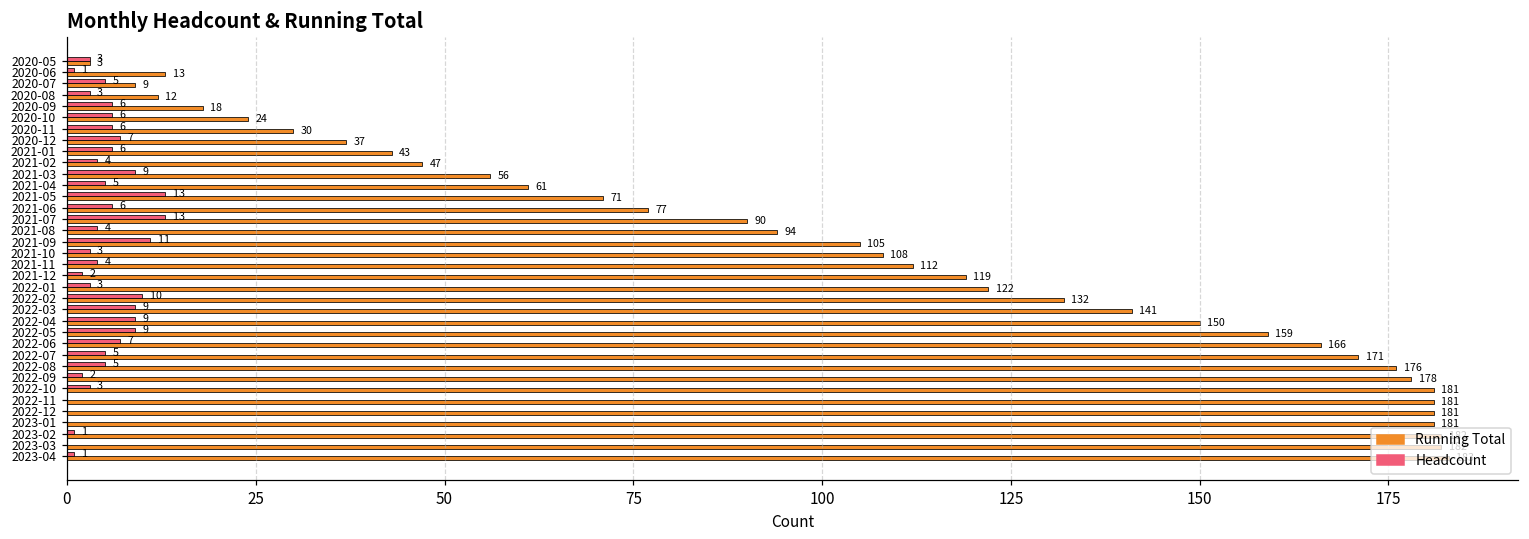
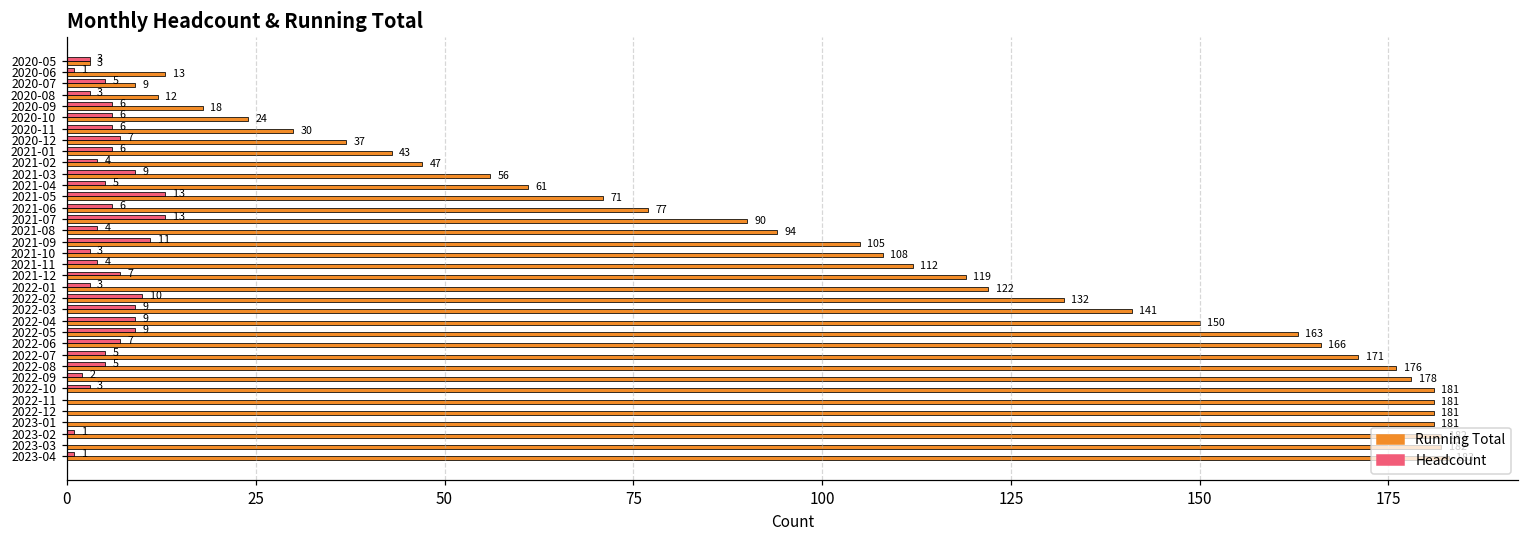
  {
    "Running Total": {
      "2020-06": 13,
      "2020-07": 9,
      "2020-08": 12,
      "2020-09": 18,
      "2020-10": 24,
      "2020-11": 30,
      "2020-12": 37,
      "2021-01": 43,
      "2021-02": 47,
      "2021-03": 56,
      "2021-04": 61,
      "2021-05": 71,
      "2021-06": 77,
      "2021-07": 90,
      "2021-08": 94,
      "2021-09": 105,
      "2021-10": 108,
      "2021-11": 112,
      "2021-12": 119,
      "2022-01": 122,
      "2022-02": 132,
      "2022-03": 141,
      "2022-04": 150,
-     "2022-05": 159,
+     "2022-05": 163,
      "2022-06": 166,
      "2022-07": 171,
      "2022-08": 176,
      "2022-09": 178,
      "2022-10": 181,
      "2022-11": 181,
      "2022-12": 181
    },
    "Headcount": {
      "2020-06": 1,
      "2020-07": 5,
      "2020-08": 3,
      "2020-09": 6,
      "2020-10": 6,
      "2020-11": 6,
      "2020-12": 7,
      "2021-01": 6,
      "2021-02": 4,
      "2021-03": 9,
      "2021-04": 5,
      "2021-05": 13,
      "2021-06": 6,
      "2021-07": 13,
      "2021-08": 4,
      "2021-09": 11,
      "2021-10": 3,
      "2021-11": 4,
-     "2021-12": 2,
+     "2021-12": 7,
      "2022-01": 3,
      "2022-02": 10,
      "2022-03": 9,
      "2022-04": 9,
      "2022-05": 9,
      "2022-06": 7,
      "2022-07": 5,
      "2022-08": 5,
      "2022-09": 2,
      "2022-10": 3,
      "2023-02": 1,
      "2023-04": 1
    }
  }
